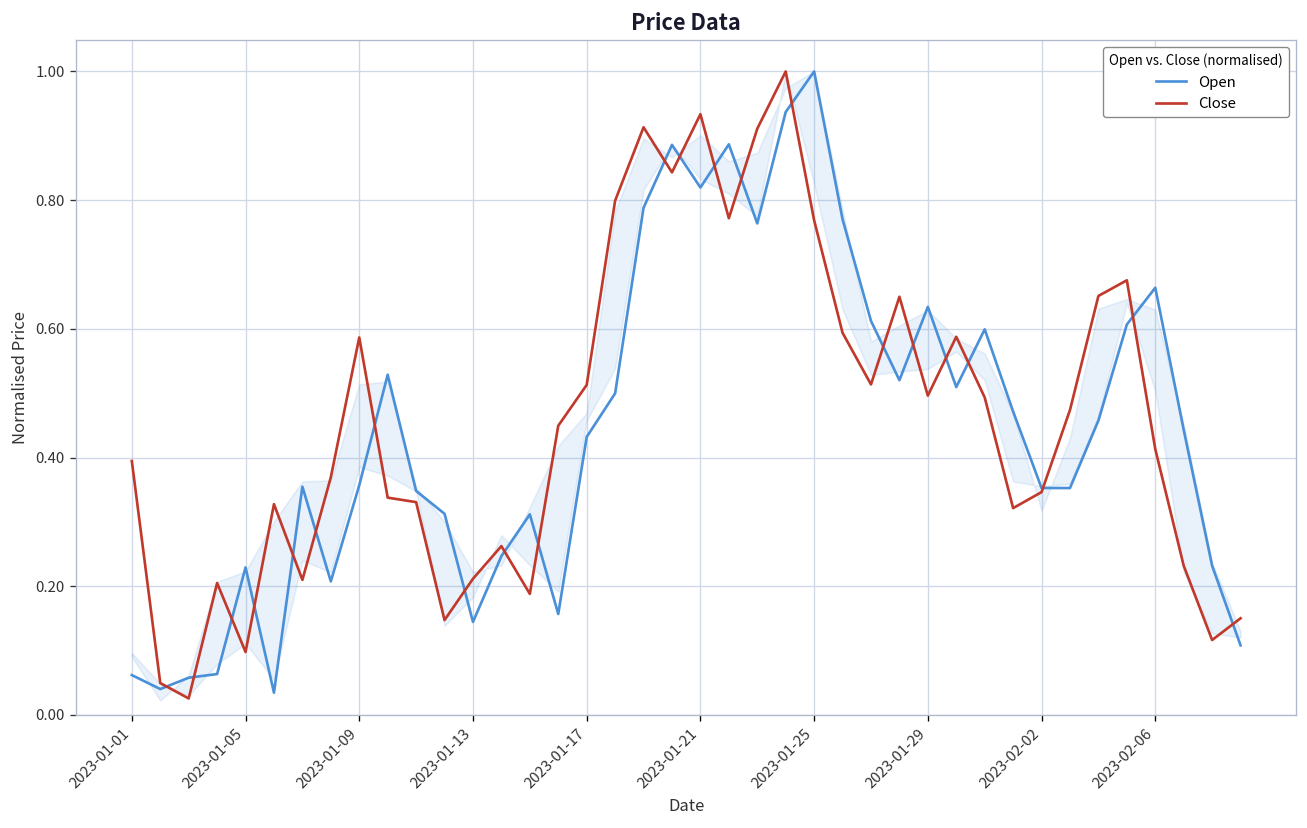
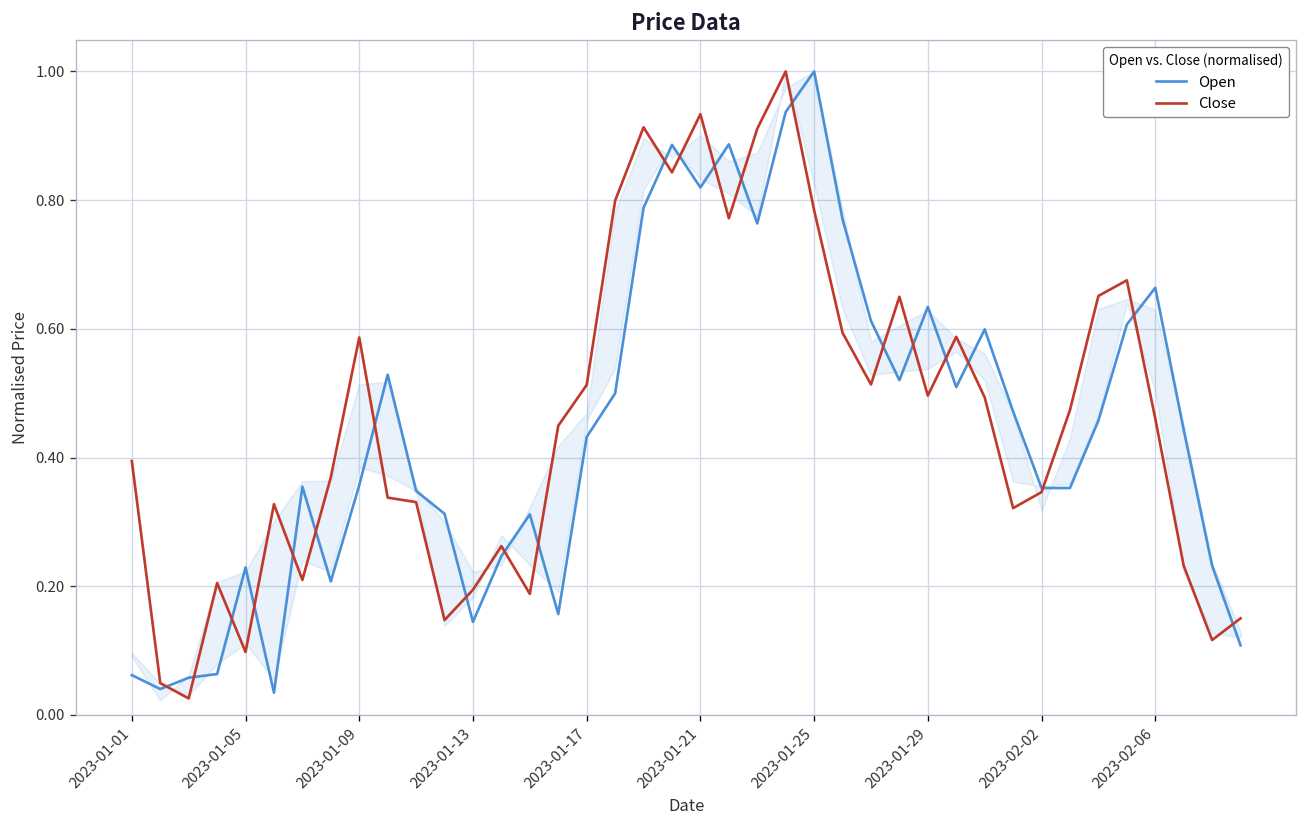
  {
    "Close": {
      "2023-01-01": 0.39,
      "2023-01-05": 0.10,
      "2023-01-09": 0.59,
-     "2023-01-13": 0.21,
+     "2023-01-13": 0.19,
      "2023-01-17": 0.51,
      "2023-01-21": 0.93,
-     "2023-01-25": 0.77,
+     "2023-01-25": 0.78,
      "2023-01-29": 0.50,
      "2023-02-02": 0.35,
-     "2023-02-06": 0.41
+     "2023-02-06": 0.46
    }
  }
